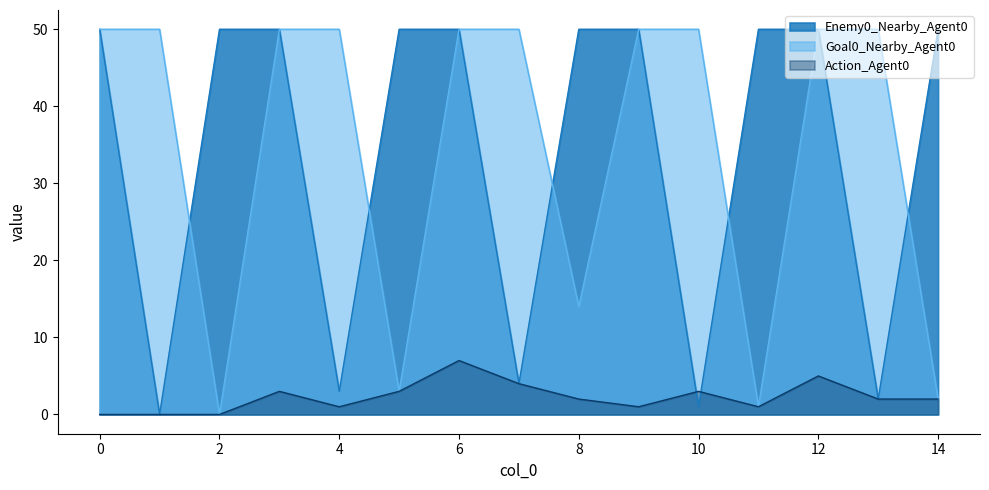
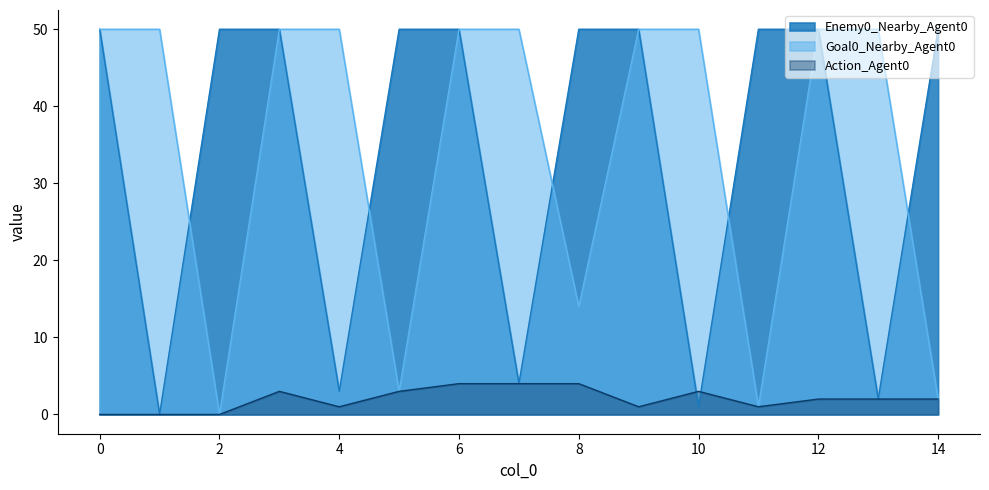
  {
    "Enemy0_Nearby_Agent0": {
      "2": 50,
      "4": 3,
      "8": 50,
      "10": 1
    },
    "Goal0_Nearby_Agent0": {
      "4": 50,
      "8": 14,
      "10": 50
    },
    "Action_Agent0": {
      "0": 0,
      "4": 1,
-     "6": 7,
-     "8": 2,
+     "6": 4,
+     "8": 4,
      "10": 3,
-     "12": 5
+     "12": 2
    }
  }
